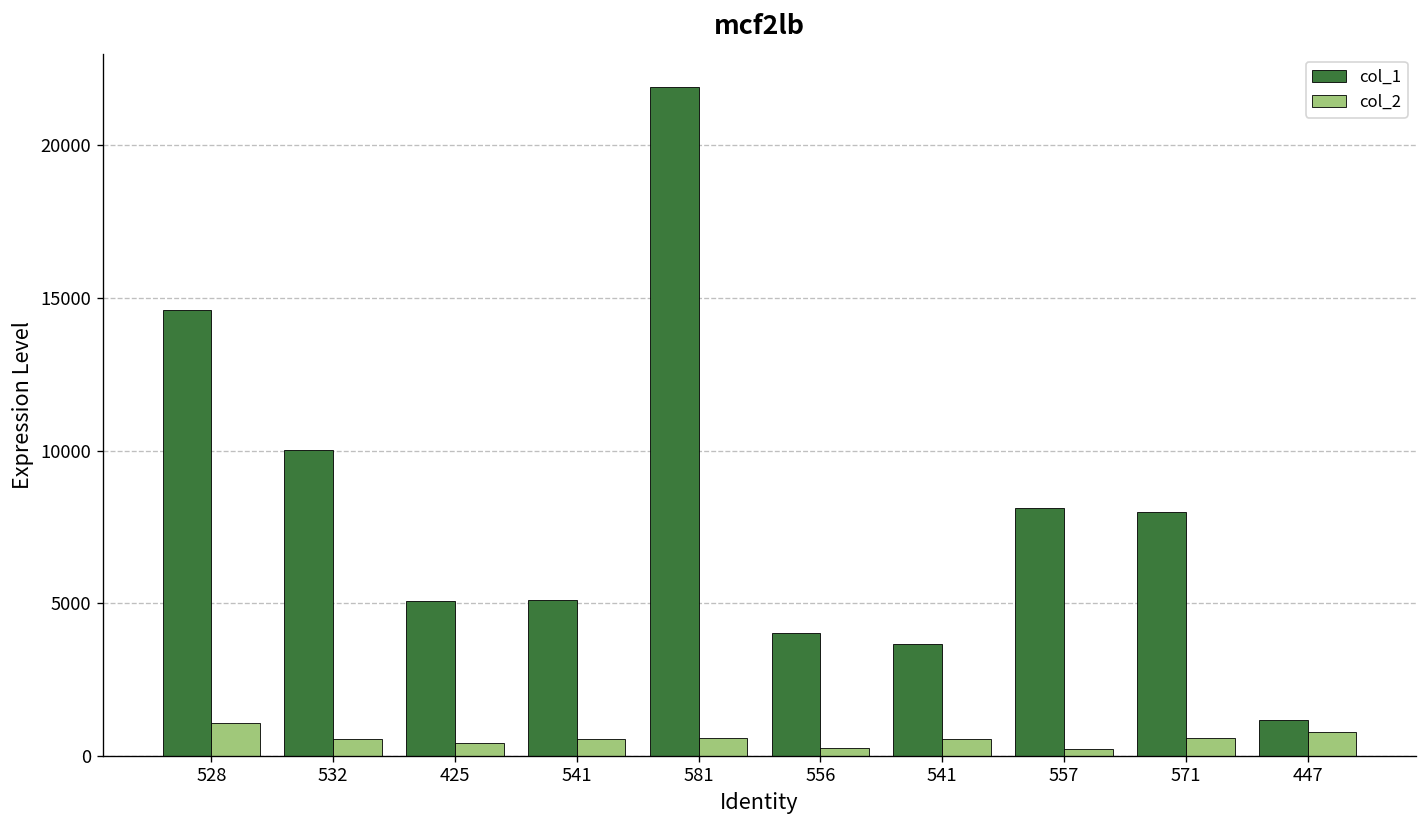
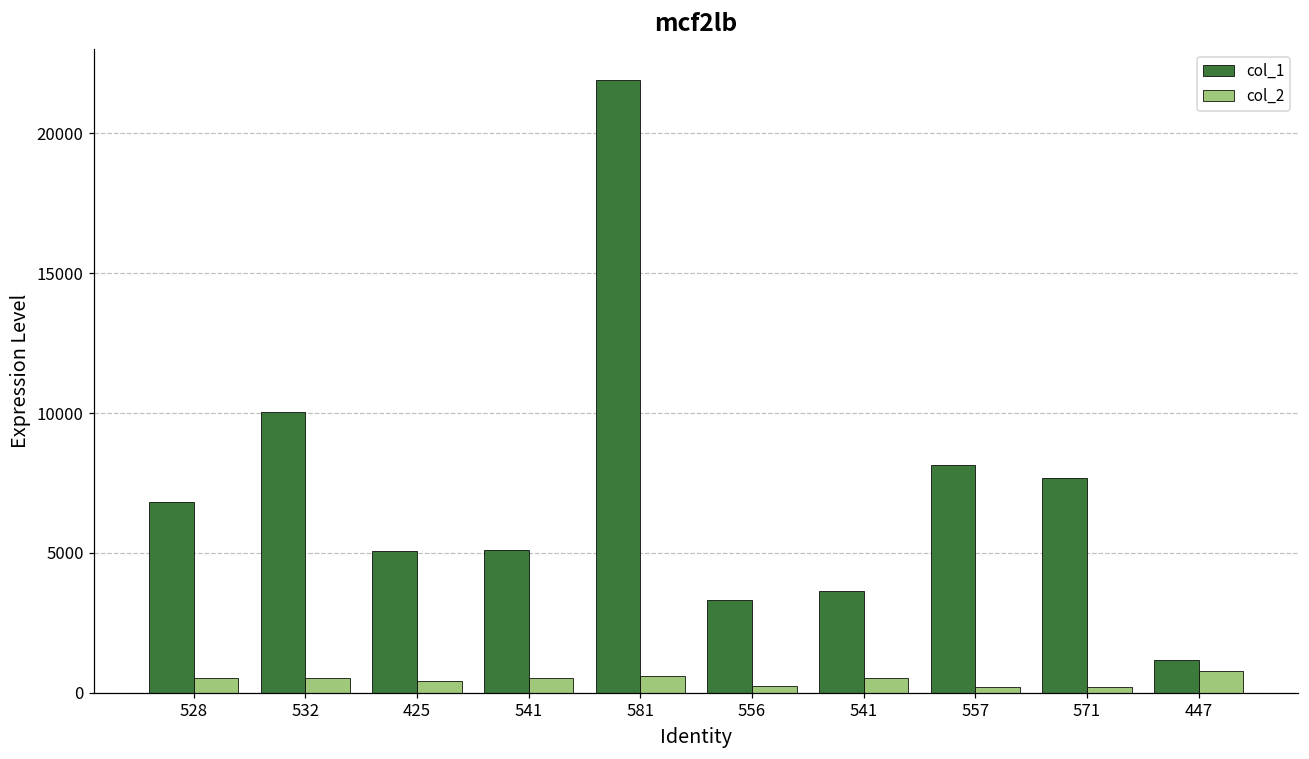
  {
    "col_1": {
-     "528": 14600,
+     "528": 6800,
      "532": 10000,
      "425": 5100,
      "581": 21900,
-     "556": 4000,
+     "556": 3300,
      "557": 8100,
-     "571": 8000,
+     "571": 7700,
      "447": 1200
    },
    "col_2": {
-     "528": 1100,
+     "528": 500,
      "532": 500,
      "425": 400,
      "581": 600,
      "556": 200,
      "557": 200,
-     "571": 600,
+     "571": 200,
      "447": 800
    }
  }
